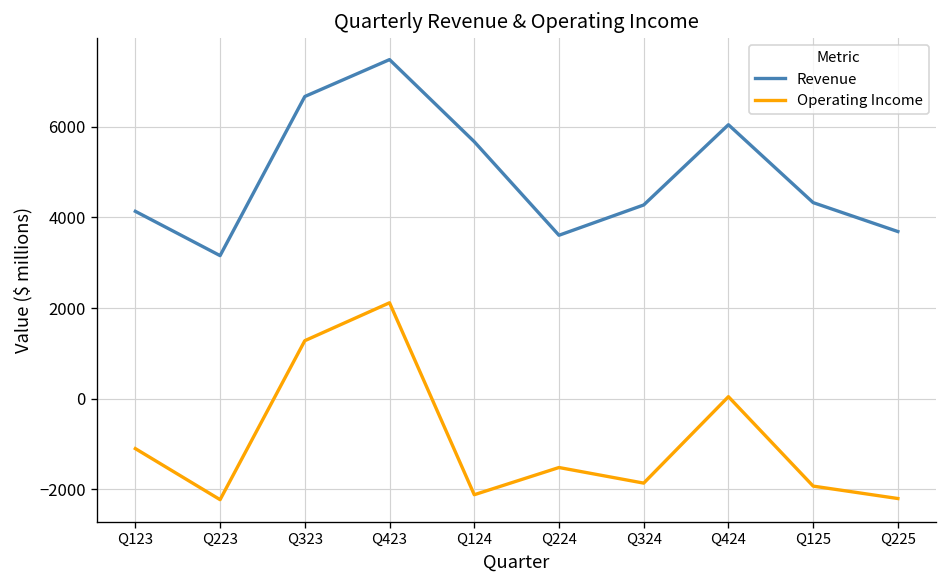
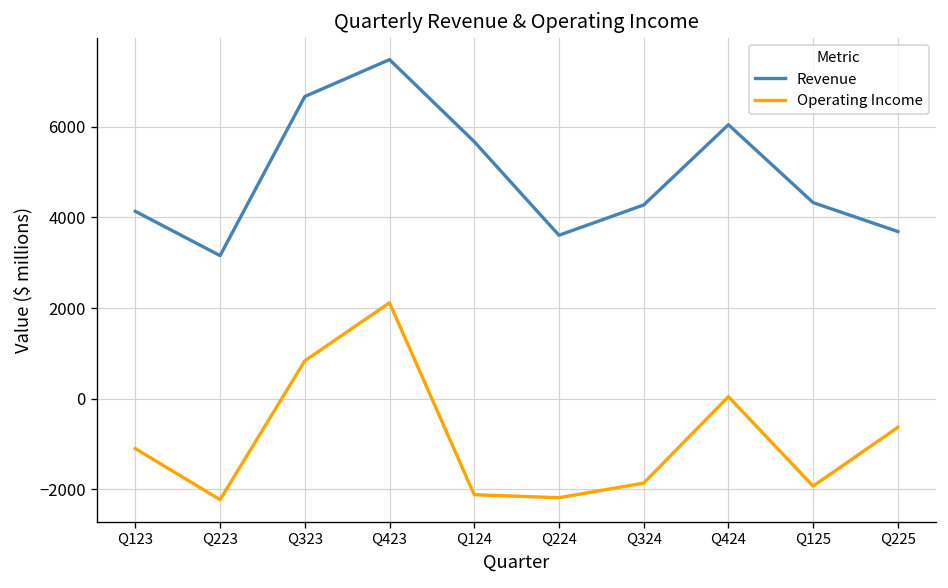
  {
    "Revenue": {
      "Q123": 4100,
      "Q223": 3200,
      "Q323": 6700,
      "Q423": 7500,
      "Q124": 5700,
      "Q224": 3600,
      "Q324": 4300,
      "Q424": 6000,
      "Q125": 4300,
      "Q225": 3700
    },
    "Operating Income": {
      "Q123": -1100,
      "Q223": -2200,
-     "Q323": 1300,
+     "Q323": 800,
      "Q423": 2100,
      "Q124": -2100,
-     "Q224": -1500,
+     "Q224": -2200,
      "Q324": -1900,
      "Q424": 0,
      "Q125": -1900,
-     "Q225": -2200
+     "Q225": -600
    }
  }
